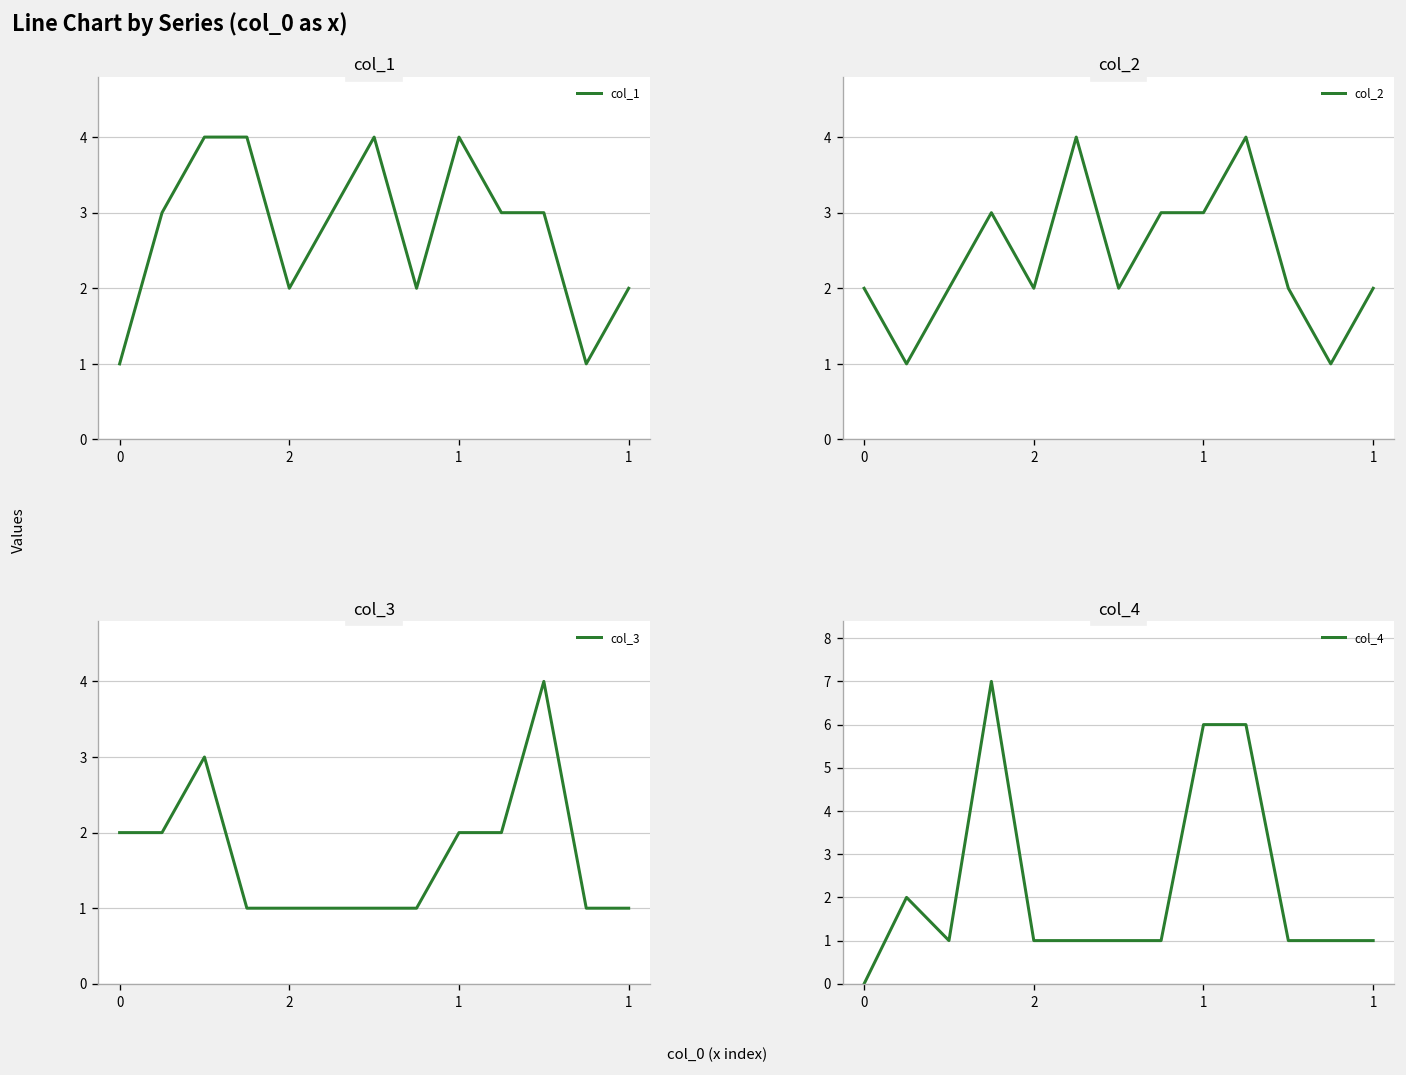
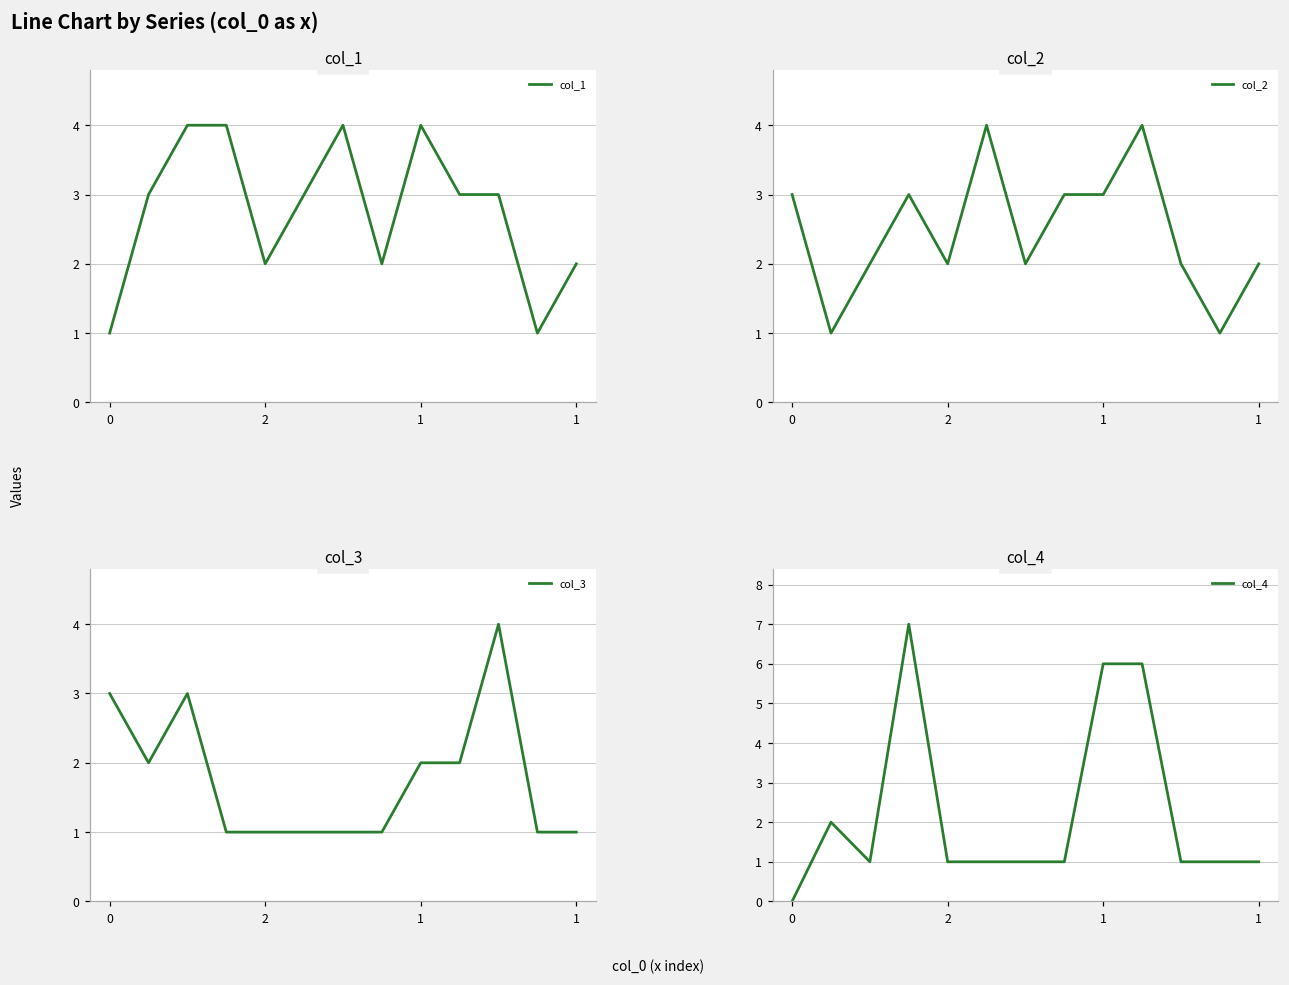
  {
    "col_1": {
      "0": 1.0
    },
    "col_2": {
-     "0": 2
+     "0": 3
    },
    "col_3": {
-     "0": 2
+     "0": 3
    },
    "col_4": {
      "0": 0.0
    }
  }
